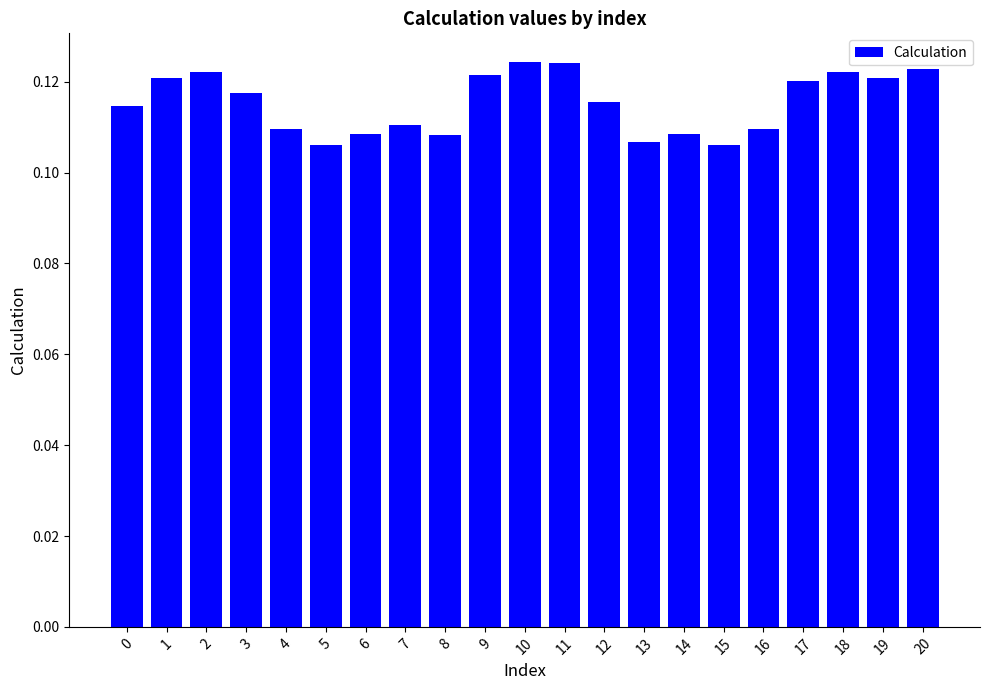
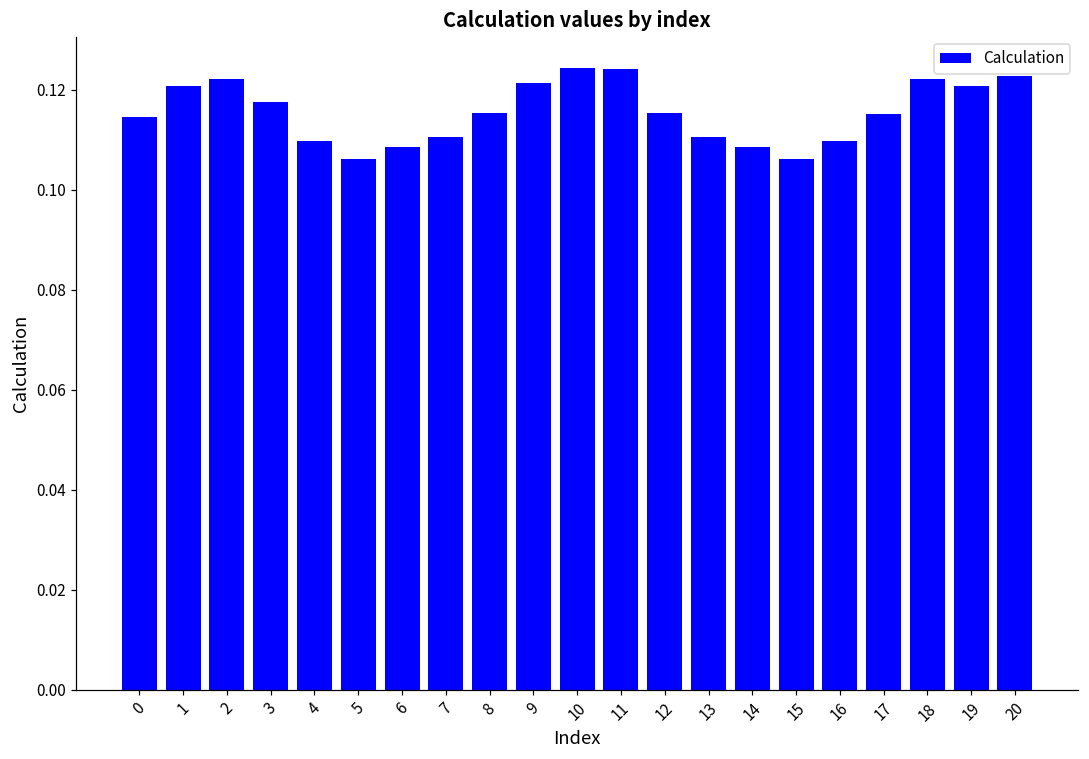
  {
    "0": 0.115,
    "1": 0.121,
    "2": 0.122,
    "3": 0.118,
    "4": 0.110,
    "5": 0.106,
    "6": 0.108,
    "7": 0.111,
-   "8": 0.108,
+   "8": 0.115,
    "9": 0.121,
    "10": 0.124,
    "11": 0.124,
    "12": 0.115,
-   "13": 0.107,
+   "13": 0.111,
    "14": 0.108,
    "15": 0.106,
    "16": 0.110,
-   "17": 0.120,
+   "17": 0.115,
    "18": 0.122,
    "19": 0.121,
    "20": 0.123
  }
